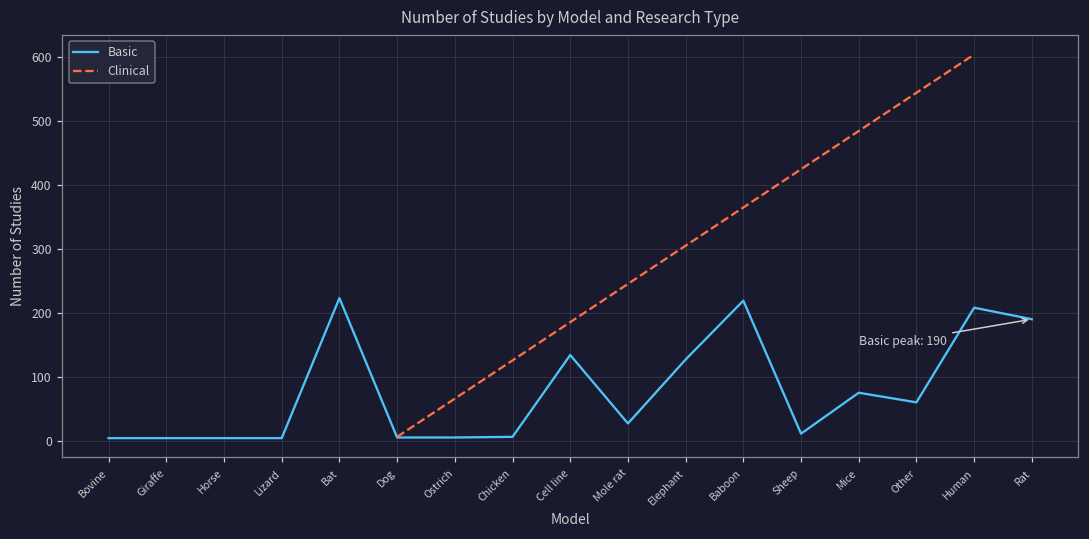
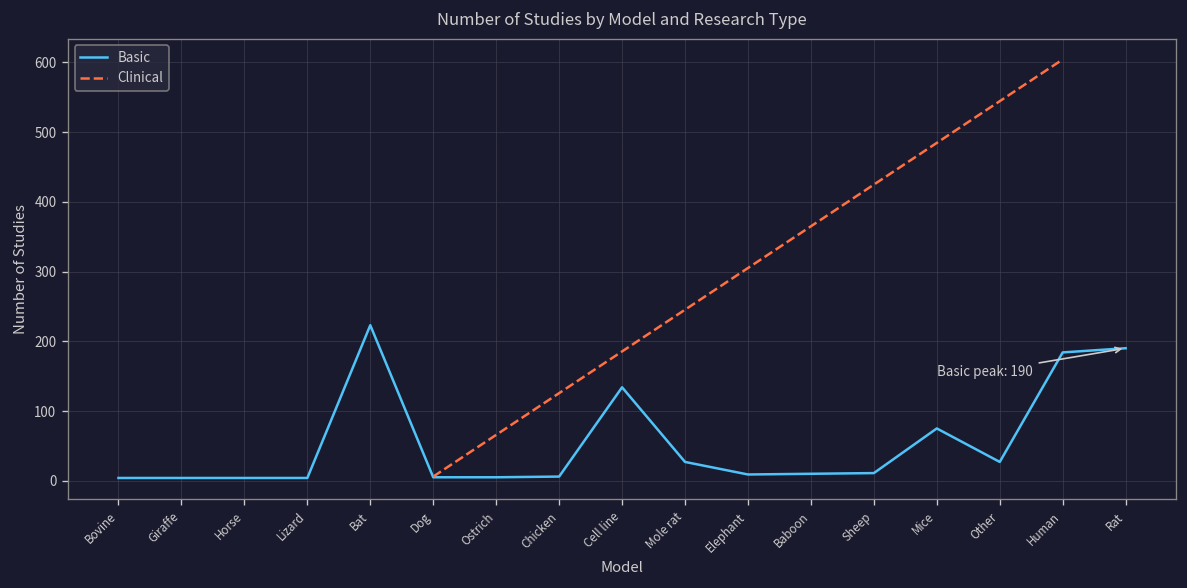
  {
    "Basic": {
      "Bovine": 0,
      "Giraffe": 0,
      "Horse": 0,
      "Lizard": 0,
      "Bat": 220,
      "Ostrich": 10,
      "Chicken": 10,
      "Cell line": 130,
      "Mole rat": 30,
-     "Elephant": 130,
-     "Baboon": 220,
+     "Elephant": 10,
+     "Baboon": 10,
      "Sheep": 10,
      "Mice": 80,
-     "Other": 60,
-     "Human": 210
+     "Other": 30,
+     "Human": 180
    },
    "Clinical": {
      "Human": 600
    }
  }
